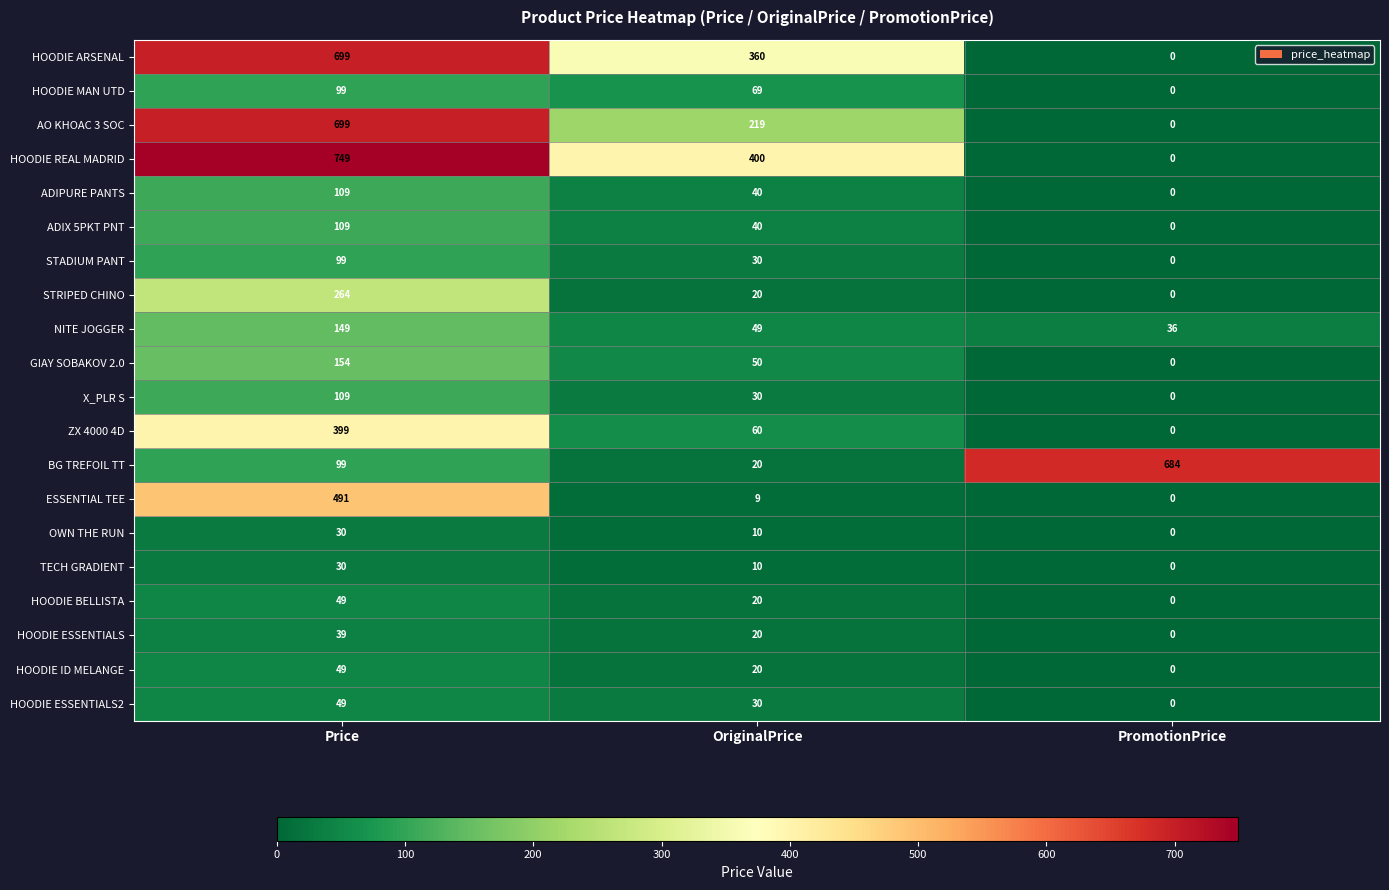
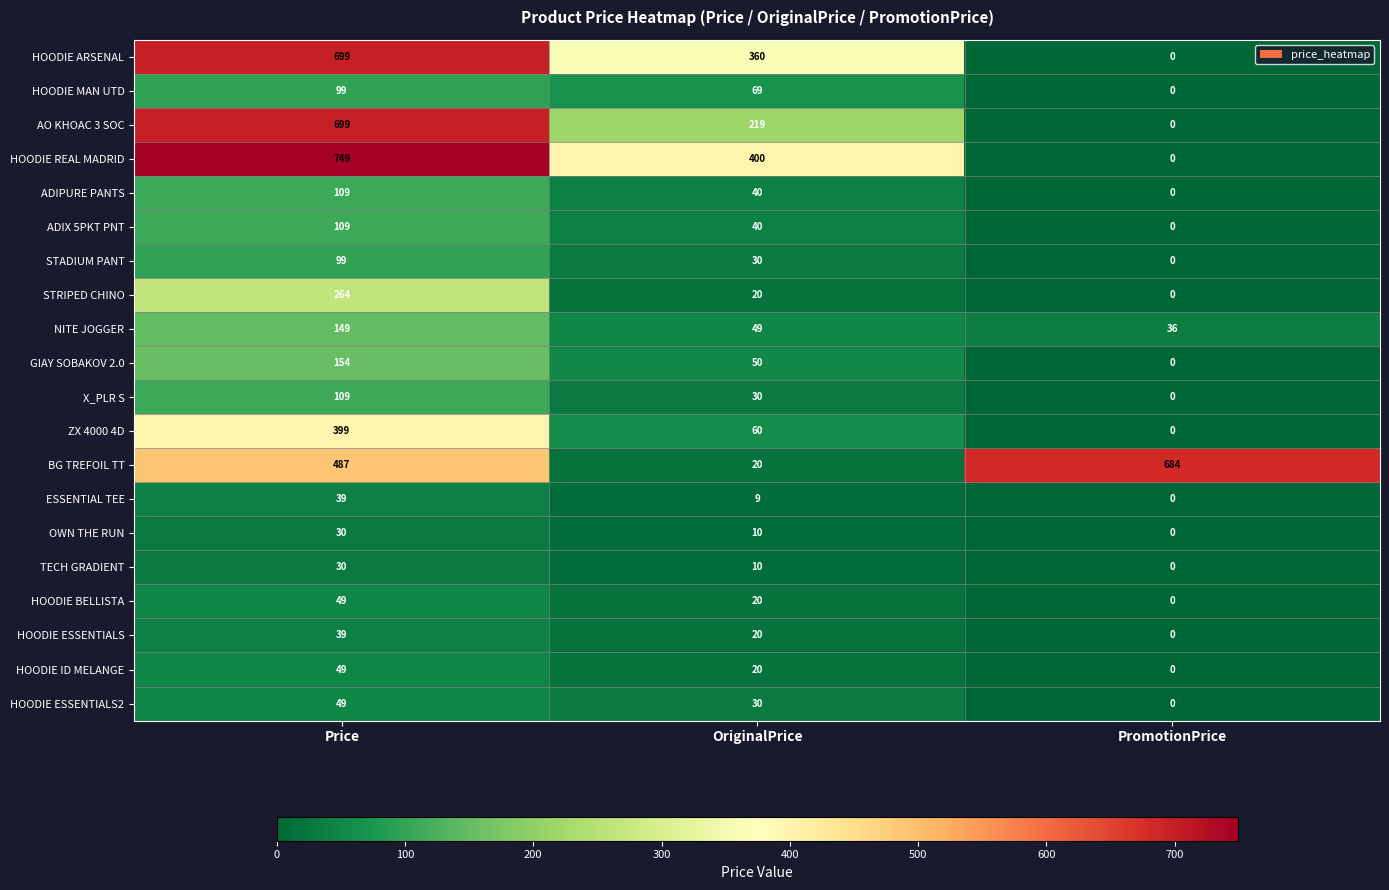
  {
    "HOODIE ARSENAL": {
      "Price": 699,
      "OriginalPrice": 360,
      "PromotionPrice": 0
    },
    "HOODIE MAN UTD": {
      "Price": 99,
      "OriginalPrice": 69,
      "PromotionPrice": 0
    },
    "AO KHOAC 3 SOC": {
      "Price": 699,
      "OriginalPrice": 219,
      "PromotionPrice": 0
    },
    "HOODIE REAL MADRID": {
      "Price": 749,
      "OriginalPrice": 400,
      "PromotionPrice": 0
    },
    "ADIPURE PANTS": {
      "Price": 109,
      "OriginalPrice": 40,
      "PromotionPrice": 0
    },
    "ADIX 5PKT PNT": {
      "Price": 109,
      "OriginalPrice": 40,
      "PromotionPrice": 0
    },
    "STADIUM PANT": {
      "Price": 99,
      "OriginalPrice": 30,
      "PromotionPrice": 0
    },
    "STRIPED CHINO": {
      "Price": 264,
      "OriginalPrice": 20,
      "PromotionPrice": 0
    },
    "NITE JOGGER": {
      "Price": 149,
      "OriginalPrice": 49,
      "PromotionPrice": 36
    },
    "GIAY SOBAKOV 2.0": {
      "Price": 154,
      "OriginalPrice": 50,
      "PromotionPrice": 0
    },
    "X_PLR S": {
      "Price": 109,
      "OriginalPrice": 30,
      "PromotionPrice": 0
    },
    "ZX 4000 4D": {
      "Price": 399,
      "OriginalPrice": 60,
      "PromotionPrice": 0
    },
    "BG TREFOIL TT": {
-     "Price": 99,
+     "Price": 487,
      "OriginalPrice": 20,
      "PromotionPrice": 684
    },
    "ESSENTIAL TEE": {
-     "Price": 491,
+     "Price": 39,
      "OriginalPrice": 9,
      "PromotionPrice": 0
    },
    "OWN THE RUN": {
      "Price": 30,
      "OriginalPrice": 10,
      "PromotionPrice": 0
    },
    "TECH GRADIENT": {
      "Price": 30,
      "OriginalPrice": 10,
      "PromotionPrice": 0
    },
    "HOODIE BELLISTA": {
      "Price": 49,
      "OriginalPrice": 20,
      "PromotionPrice": 0
    },
    "HOODIE ESSENTIALS": {
      "Price": 39,
      "OriginalPrice": 20,
      "PromotionPrice": 0
    },
    "HOODIE ID MELANGE": {
      "Price": 49,
      "OriginalPrice": 20,
      "PromotionPrice": 0
    },
    "HOODIE ESSENTIALS2": {
      "Price": 49,
      "OriginalPrice": 30,
      "PromotionPrice": 0
    }
  }
